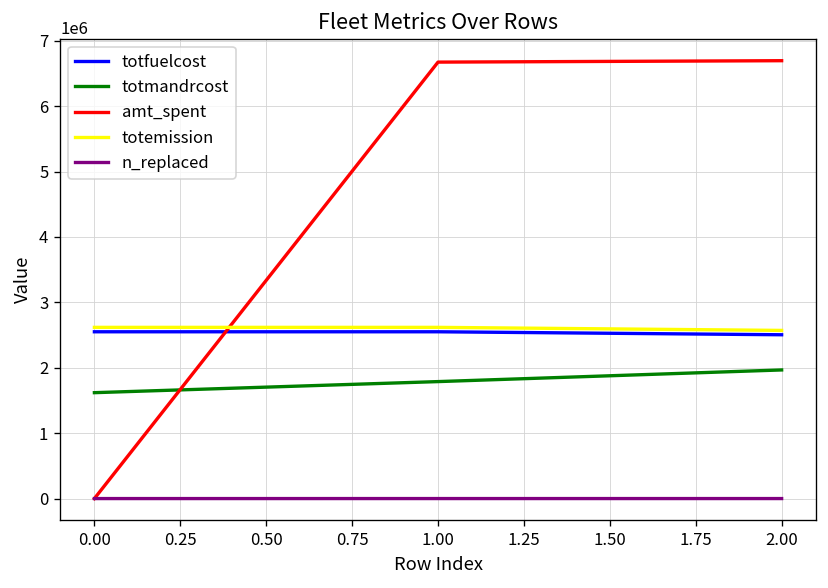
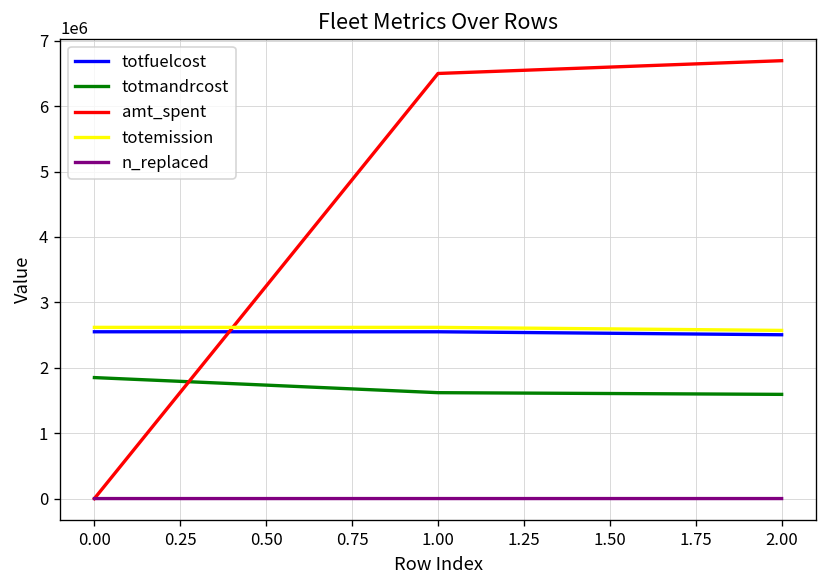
  {
    "totfuelcost": {
      "0.00": 2600000,
      "1.00": 2600000,
      "2.00": 2500000
    },
    "totmandrcost": {
-     "0.00": 1600000,
-     "1.00": 1800000,
-     "2.00": 2000000
+     "0.00": 1800000,
+     "1.00": 1600000,
+     "2.00": 1600000
    },
    "amt_spent": {
-     "1.00": 6700000,
+     "1.00": 6500000,
      "2.00": 6700000
    },
    "totemission": {
      "0.00": 2600000,
      "1.00": 2600000,
      "2.00": 2600000
    },
    "n_replaced": {
      "1.00": 0,
      "2.00": 0
    }
  }
